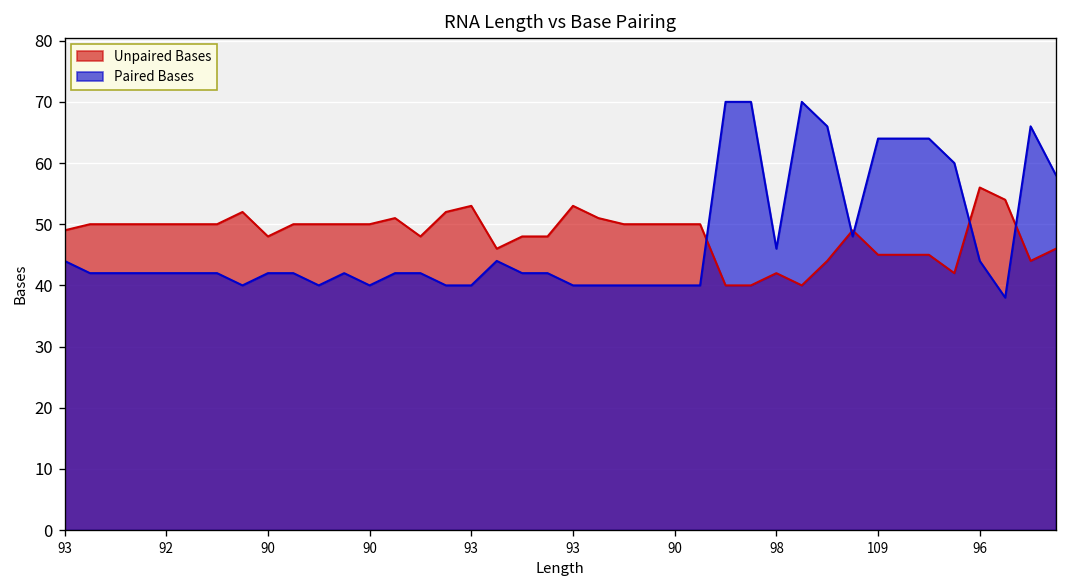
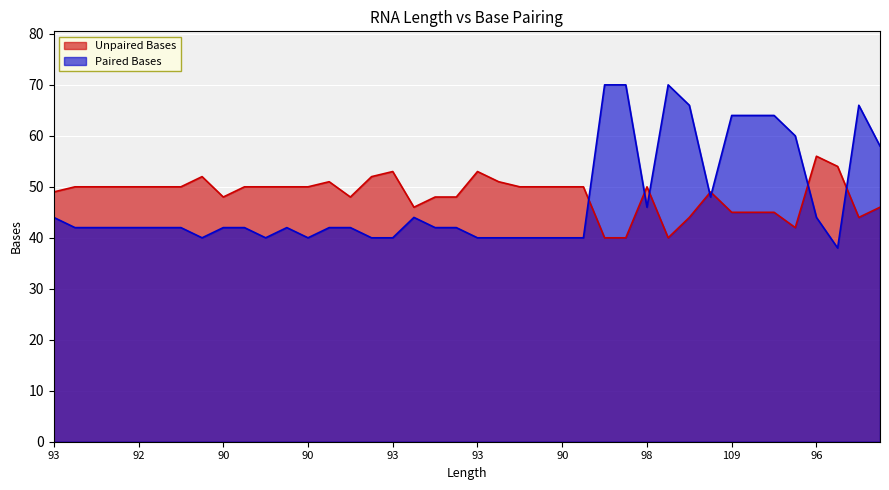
  {
    "Unpaired Bases": {
      "92": 50,
-     "98": 42,
+     "98": 50,
      "109": 45,
      "96": 56
    },
    "Paired Bases": {
      "92": 42,
      "98": 46,
      "109": 64,
      "96": 44
    }
  }
